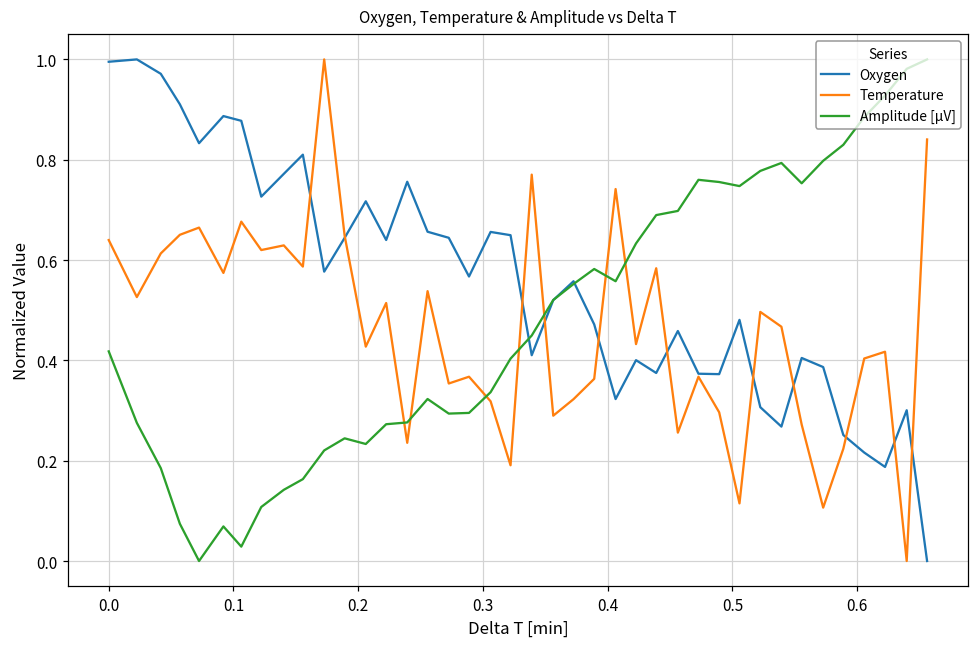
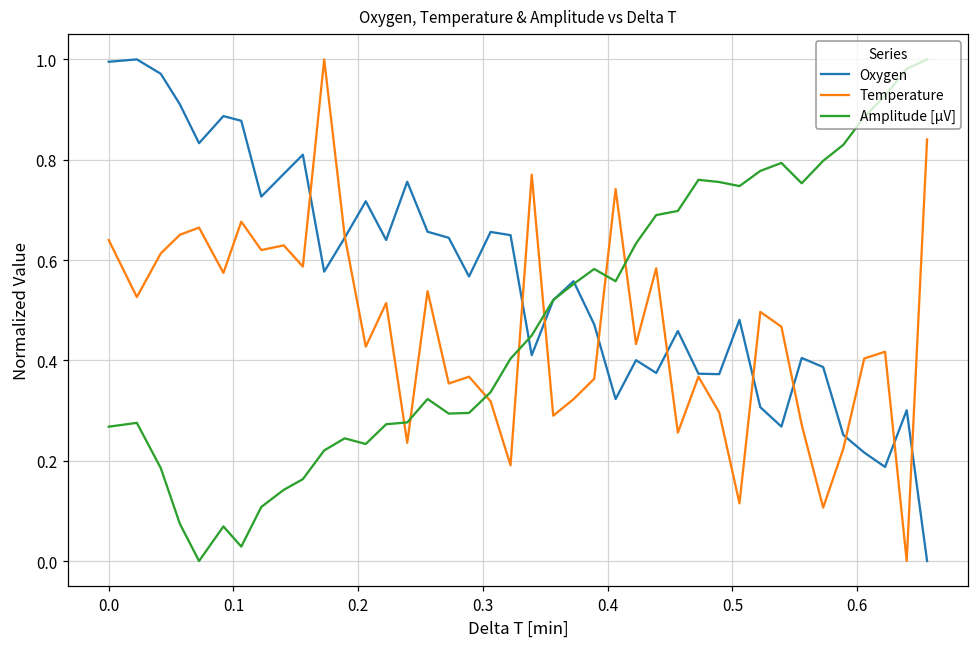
  {
    "Oxygen": {
      "0.0": 1.00
    },
    "Temperature": {
      "0.0": 0.64
    },
    "Amplitude [µV]": {
-     "0.0": 0.42
+     "0.0": 0.27
    }
  }
